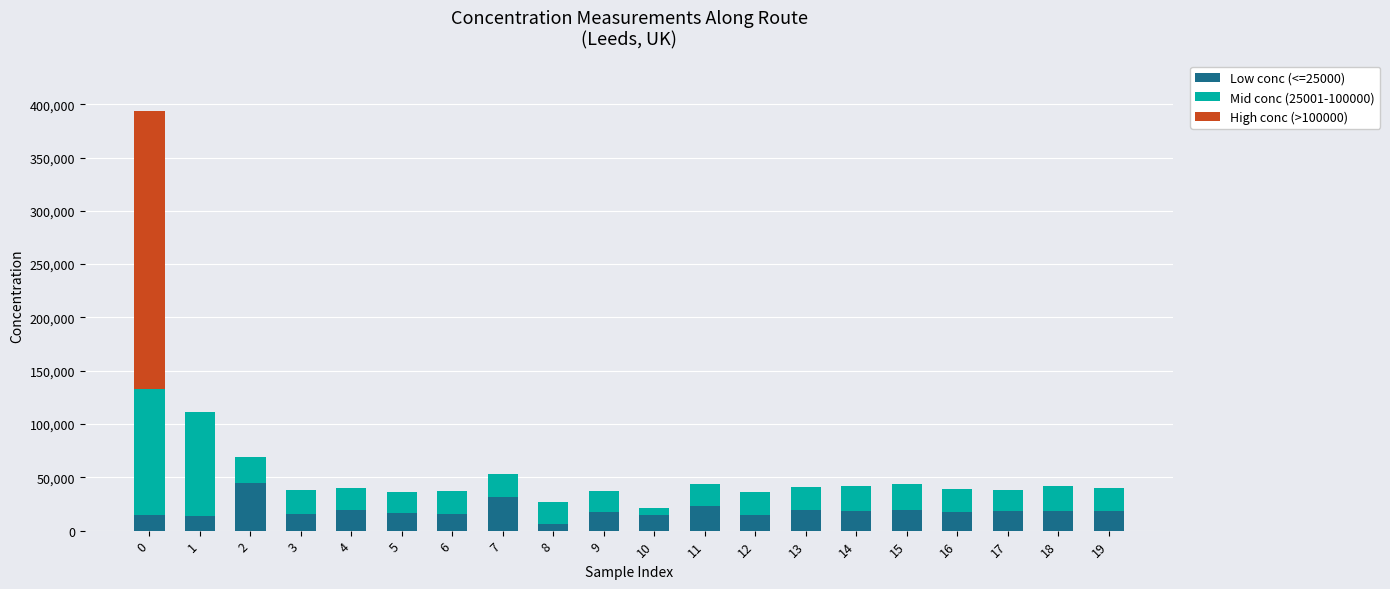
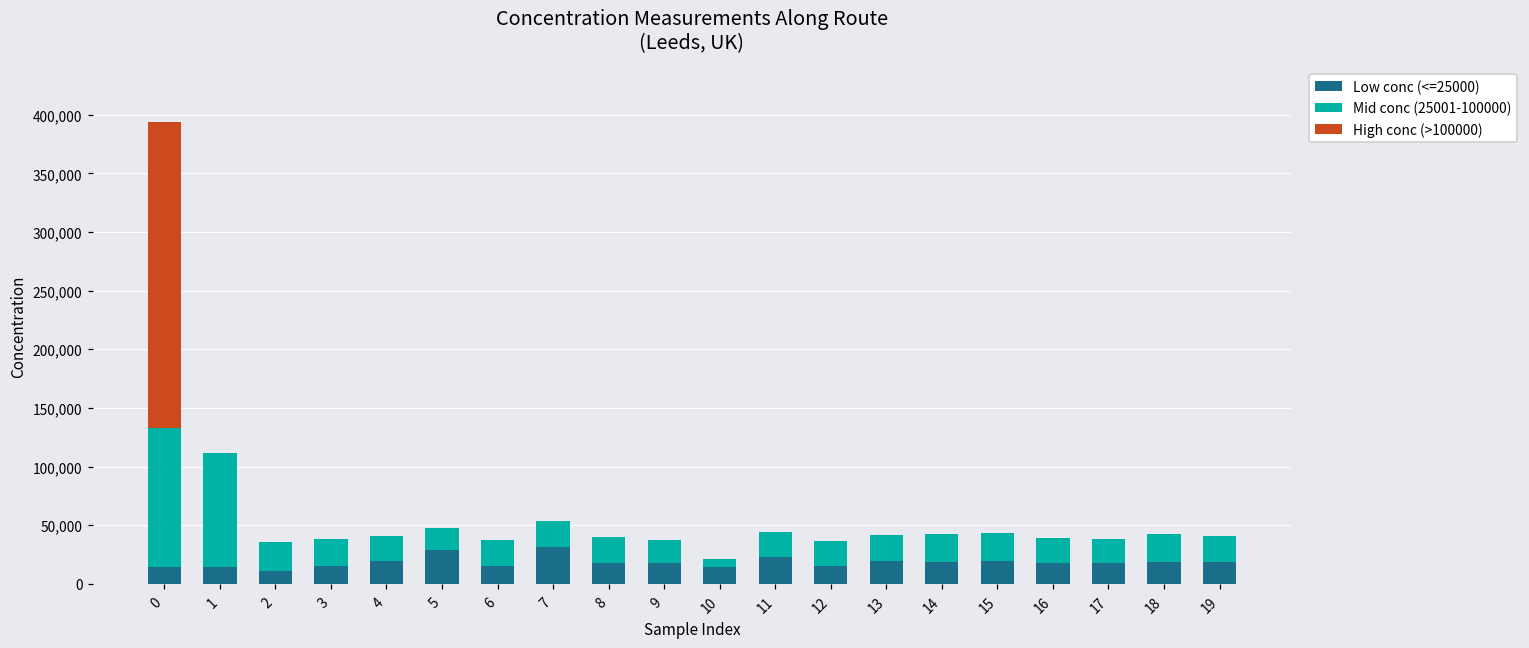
  {
    "Low conc (<=25000)": {
      "0": "14,000",
      "1": "14,000",
-     "2": "44,000",
+     "2": "11,000",
      "3": "16,000",
      "4": "19,000",
-     "5": "17,000",
+     "5": "29,000",
      "6": "15,000",
      "7": "32,000",
-     "8": "6,000",
+     "8": "18,000",
      "9": "17,000",
      "10": "14,000",
      "11": "23,000",
      "12": "15,000",
      "13": "19,000",
      "14": "19,000",
      "15": "19,000",
      "16": "18,000",
      "17": "18,000",
      "18": "19,000",
      "19": "18,000"
    },
    "Mid conc (25001-100000)": {
      "0": "119,000",
      "1": "97,000",
      "2": "25,000",
      "3": "23,000",
      "4": "21,000",
      "5": "19,000",
      "6": "22,000",
      "7": "21,000",
      "8": "21,000",
      "9": "20,000",
      "10": "7,000",
      "11": "21,000",
      "12": "22,000",
      "13": "22,000",
      "14": "24,000",
      "15": "24,000",
      "16": "22,000",
      "17": "20,000",
      "18": "23,000",
      "19": "22,000"
    },
    "High conc (>100000)": {
      "0": "260,000",
      "1": "0",
      "2": "0",
      "3": "0",
      "4": "0",
      "5": "0",
      "6": "0",
      "7": "0",
      "8": "0",
      "9": "0",
      "10": "0",
      "11": "0",
      "12": "0",
      "13": "0",
      "14": "0",
      "15": "0",
      "16": "0",
      "17": "0",
      "18": "0",
      "19": "0"
    }
  }
